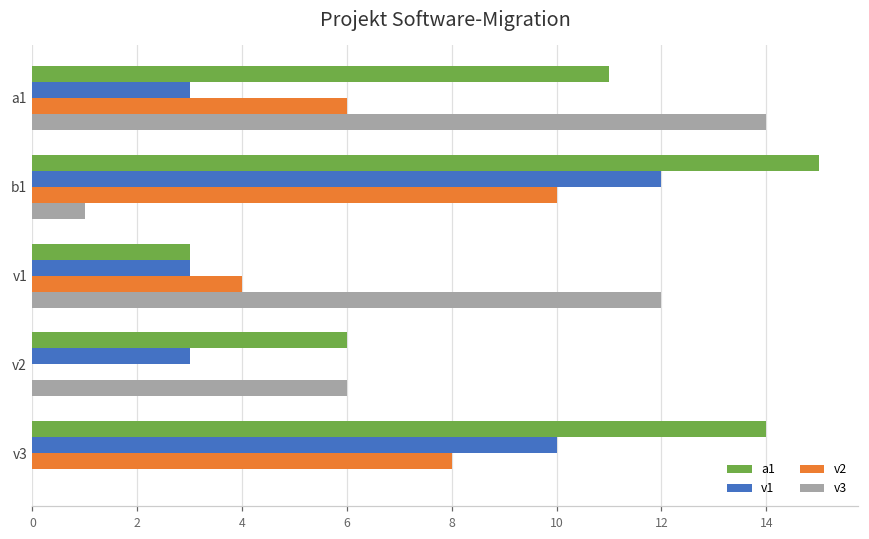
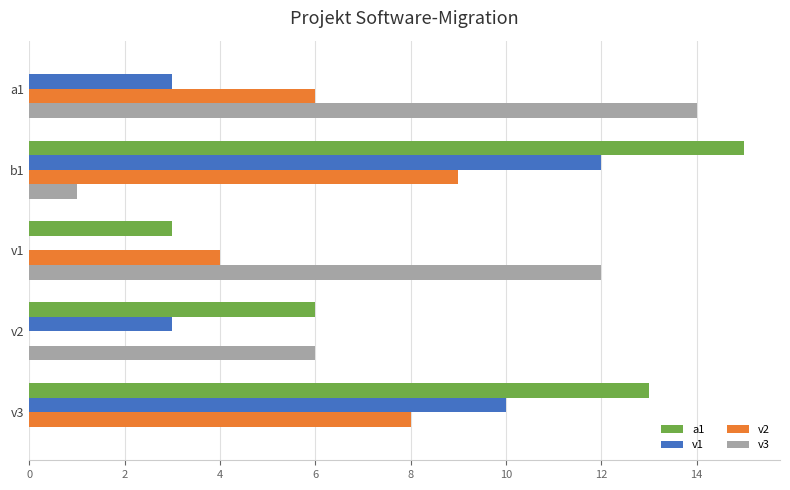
  {
    "a1": {
-     "a1": 11,
+     "a1": 0,
      "b1": 15,
      "v1": 3,
      "v2": 6,
-     "v3": 14
+     "v3": 13
    },
    "v1": {
      "a1": 3,
      "b1": 12,
-     "v1": 3,
+     "v1": 0,
      "v2": 3,
      "v3": 10
    },
    "v2": {
      "a1": 6,
-     "b1": 10,
+     "b1": 9,
      "v1": 4,
      "v2": 0,
      "v3": 8
    },
    "v3": {
      "a1": 14,
      "b1": 1,
      "v1": 12,
      "v2": 6,
      "v3": 0
    }
  }
